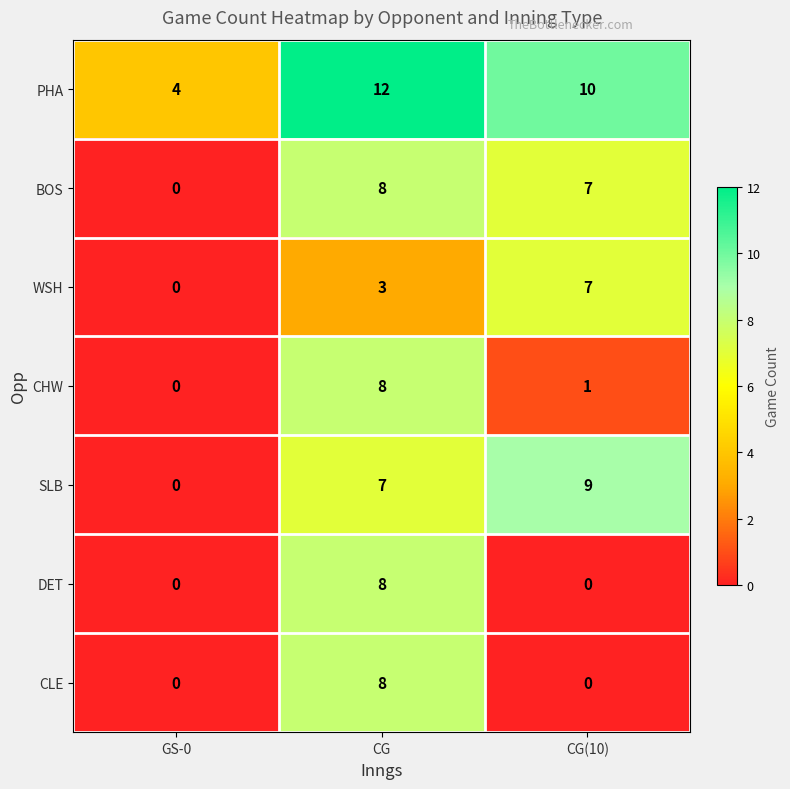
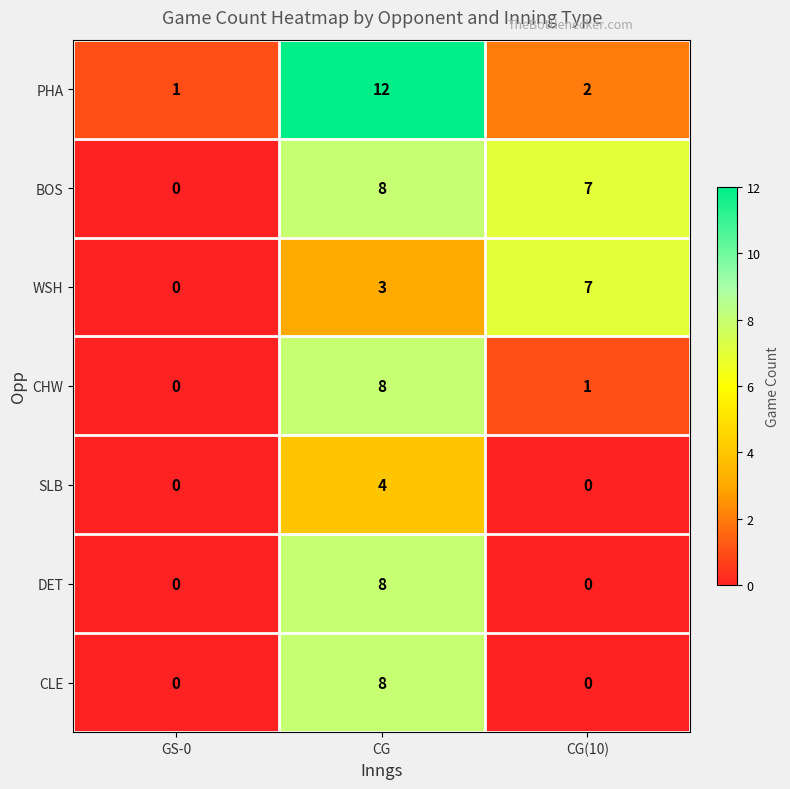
  {
    "PHA": {
-     "GS-0": 4,
+     "GS-0": 1,
      "CG": 12,
-     "CG(10)": 10
+     "CG(10)": 2
    },
    "BOS": {
      "GS-0": 0,
      "CG": 8,
      "CG(10)": 7
    },
    "WSH": {
      "GS-0": 0,
      "CG": 3,
      "CG(10)": 7
    },
    "CHW": {
      "GS-0": 0,
      "CG": 8,
      "CG(10)": 1
    },
    "SLB": {
      "GS-0": 0,
-     "CG": 7,
-     "CG(10)": 9
+     "CG": 4,
+     "CG(10)": 0
    },
    "DET": {
      "GS-0": 0,
      "CG": 8,
      "CG(10)": 0
    },
    "CLE": {
      "GS-0": 0,
      "CG": 8,
      "CG(10)": 0
    }
  }
